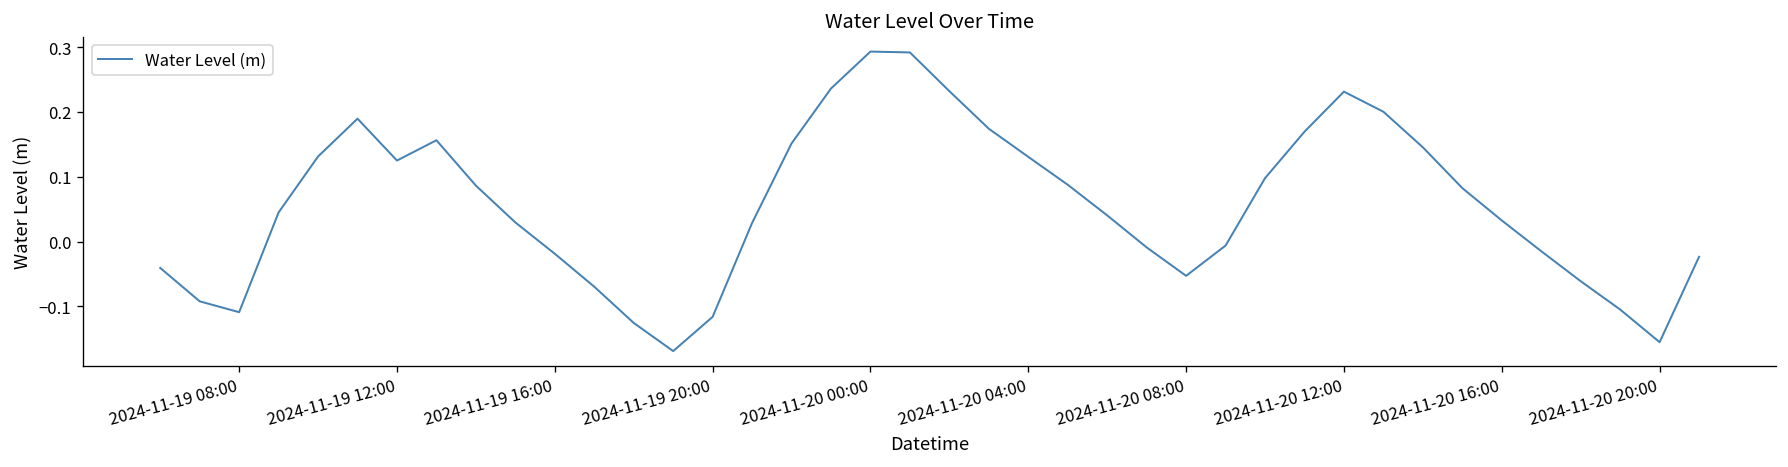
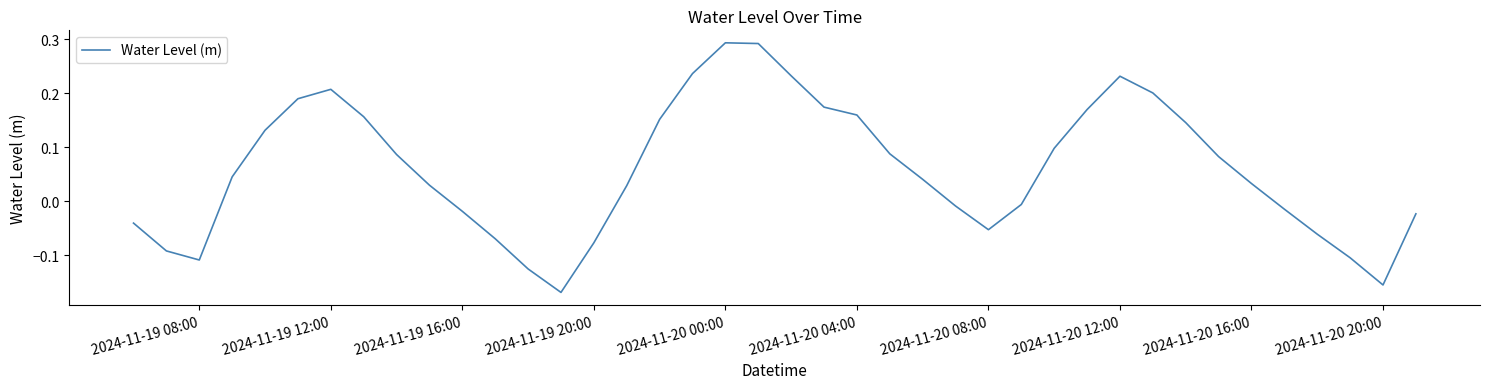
  {
    "2024-11-19 08:00": -0.11,
-   "2024-11-19 12:00": 0.12,
+   "2024-11-19 12:00": 0.21,
    "2024-11-19 16:00": -0.02,
-   "2024-11-19 20:00": -0.12,
+   "2024-11-19 20:00": -0.08,
    "2024-11-20 00:00": 0.29,
-   "2024-11-20 04:00": 0.13,
+   "2024-11-20 04:00": 0.16,
    "2024-11-20 08:00": -0.05,
    "2024-11-20 12:00": 0.23,
    "2024-11-20 16:00": 0.03,
    "2024-11-20 20:00": -0.16
  }
